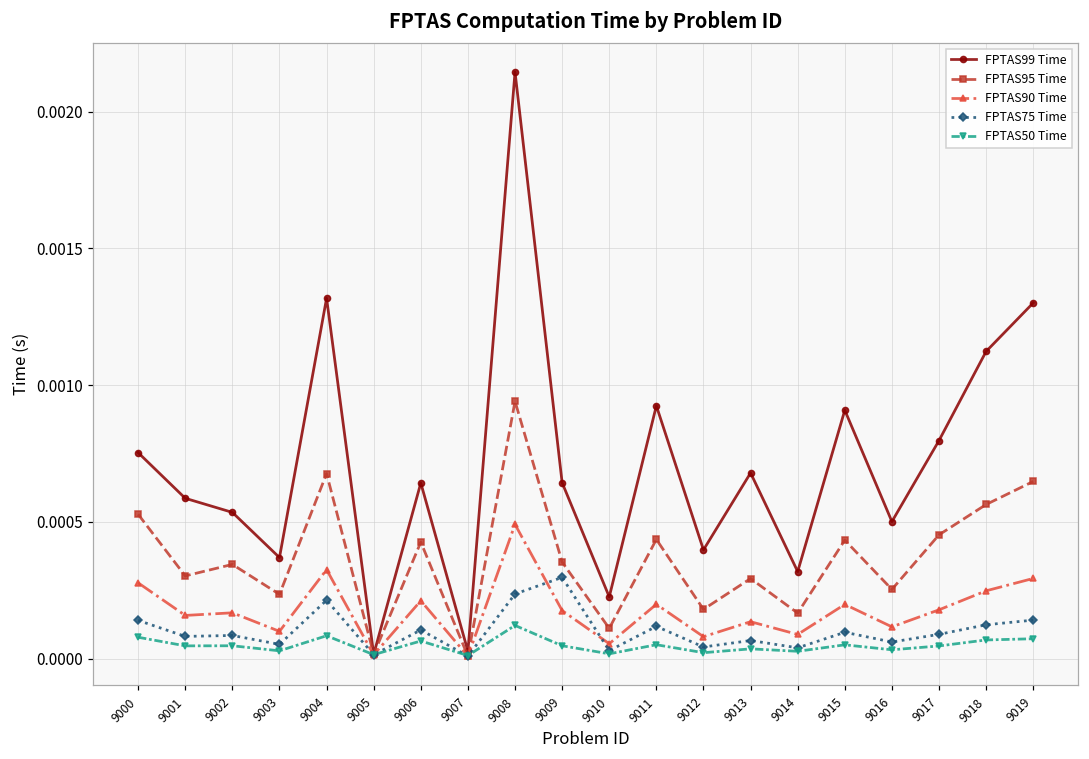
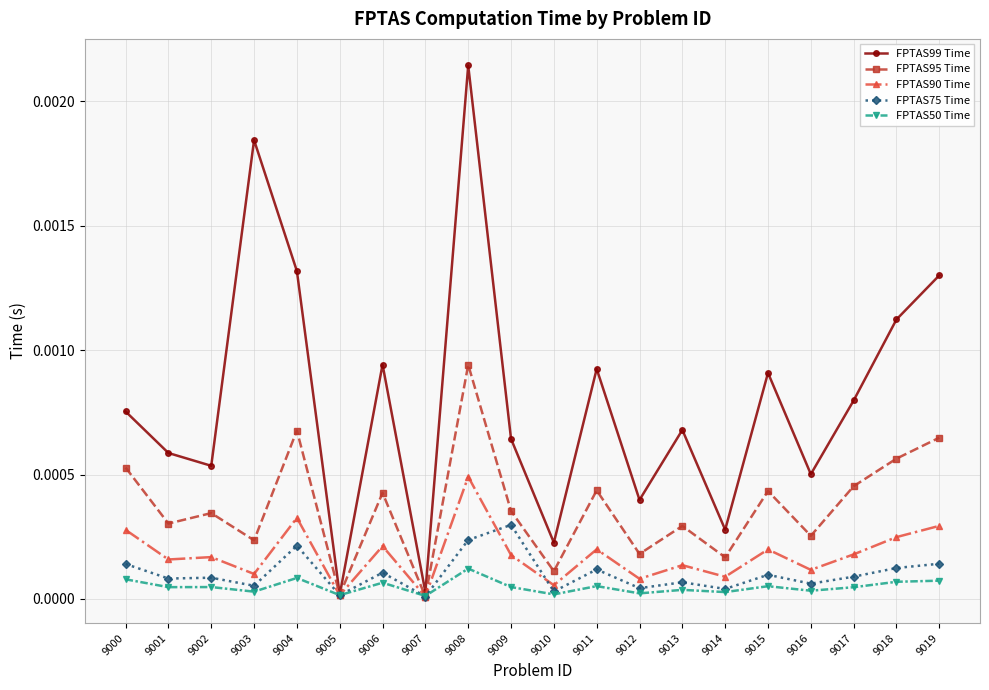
  {
    "FPTAS99 Time": {
      "9000": 0.00075,
      "9001": 0.00059,
      "9002": 0.00054,
-     "9003": 0.00037,
+     "9003": 0.00184,
      "9004": 0.00132,
-     "9006": 0.00064,
+     "9006": 0.00094,
      "9007": 0.00003,
      "9008": 0.00214,
      "9009": 0.00064,
      "9010": 0.00023,
      "9011": 0.00092,
      "9012": 0.00040,
      "9013": 0.00068,
-     "9014": 0.00032,
+     "9014": 0.00028,
      "9015": 0.00091,
      "9016": 0.00050,
      "9017": 0.00080,
      "9018": 0.00112,
      "9019": 0.00130
    },
    "FPTAS75 Time": {
      "9000": 0.00014,
      "9001": 0.00008,
      "9002": 0.00009,
      "9003": 0.00005,
      "9004": 0.00021,
      "9006": 0.00011,
      "9008": 0.00024,
      "9009": 0.00030,
      "9010": 0.00003,
      "9011": 0.00012,
      "9012": 0.00004,
      "9013": 0.00007,
      "9014": 0.00004,
      "9015": 0.00010,
      "9016": 0.00006,
      "9017": 0.00009,
      "9018": 0.00012,
      "9019": 0.00014
    },
    "FPTAS50 Time": {
      "9000": 0.00008,
      "9001": 0.00005,
      "9002": 0.00005,
      "9003": 0.00003,
      "9004": 0.00008,
      "9006": 0.00007,
      "9008": 0.00012,
      "9009": 0.00005,
      "9010": 0.00002,
      "9011": 0.00005,
      "9012": 0.00002,
      "9013": 0.00004,
      "9014": 0.00003,
      "9015": 0.00005,
      "9016": 0.00003,
      "9017": 0.00005,
      "9018": 0.00007,
      "9019": 0.00007
    }
  }
